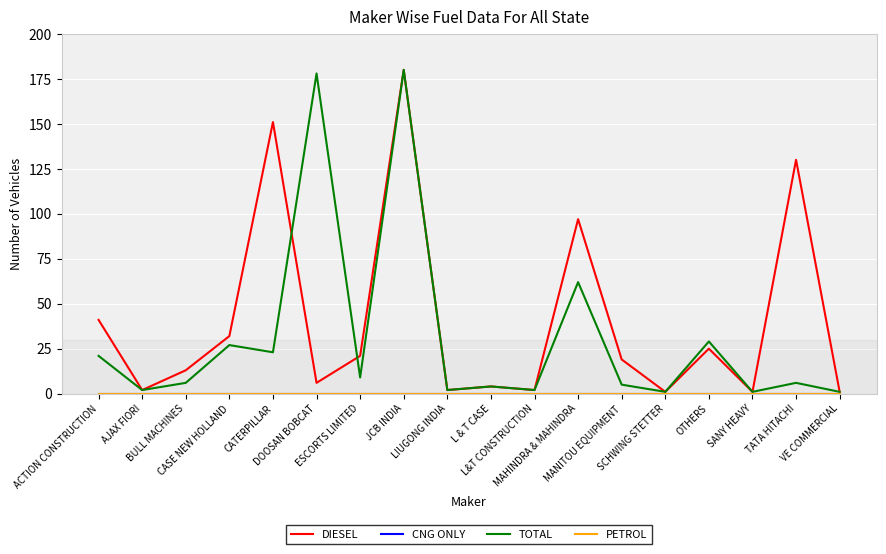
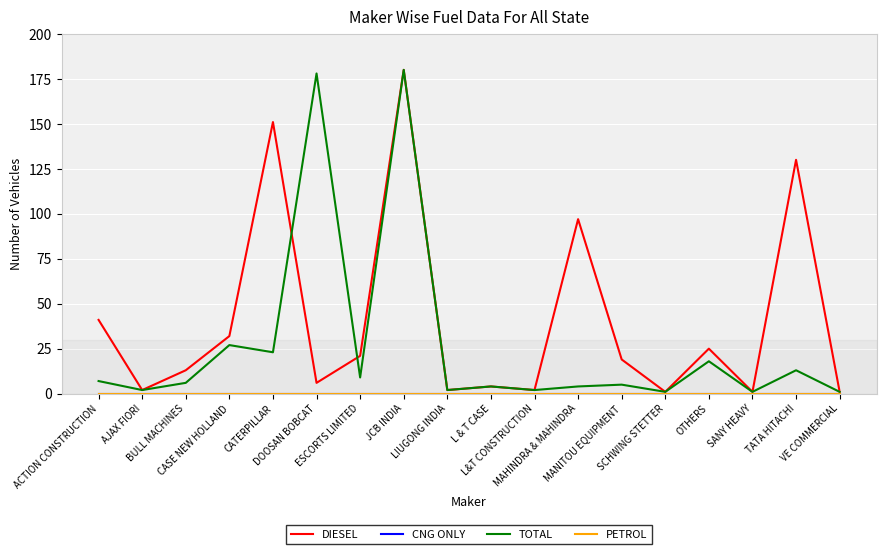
  {
    "DIESEL": {
      "ACTION CONSTRUCTION": 41,
      "BULL MACHINES": 13,
      "CASE NEW HOLLAND": 32,
      "CATERPILLAR": 151,
      "DOOSAN BOBCAT": 6,
      "ESCORTS LIMITED": 21,
      "MAHINDRA & MAHINDRA": 97,
      "MANITOU EQUIPMENT": 19,
      "OTHERS": 25,
      "TATA HITACHI": 130
    },
    "PETROL": {
      "ACTION CONSTRUCTION": 0,
      "AJAX FIORI": 0,
      "BULL MACHINES": 0,
      "CASE NEW HOLLAND": 0,
      "CATERPILLAR": 0,
      "DOOSAN BOBCAT": 0,
      "ESCORTS LIMITED": 0,
      "JCB INDIA": 0,
      "LIUGONG INDIA": 0,
      "L & T CASE": 0,
      "L&T CONSTRUCTION": 0,
      "MAHINDRA & MAHINDRA": 0,
      "MANITOU EQUIPMENT": 0,
      "OTHERS": 0,
      "TATA HITACHI": 0
    },
    "TOTAL": {
-     "ACTION CONSTRUCTION": 21,
+     "ACTION CONSTRUCTION": 7,
      "BULL MACHINES": 6,
      "CASE NEW HOLLAND": 27,
      "CATERPILLAR": 23,
      "DOOSAN BOBCAT": 178,
      "ESCORTS LIMITED": 9,
-     "MAHINDRA & MAHINDRA": 62,
+     "MAHINDRA & MAHINDRA": 4,
      "MANITOU EQUIPMENT": 5,
-     "OTHERS": 29,
-     "TATA HITACHI": 6
+     "OTHERS": 18,
+     "TATA HITACHI": 13
    }
  }
